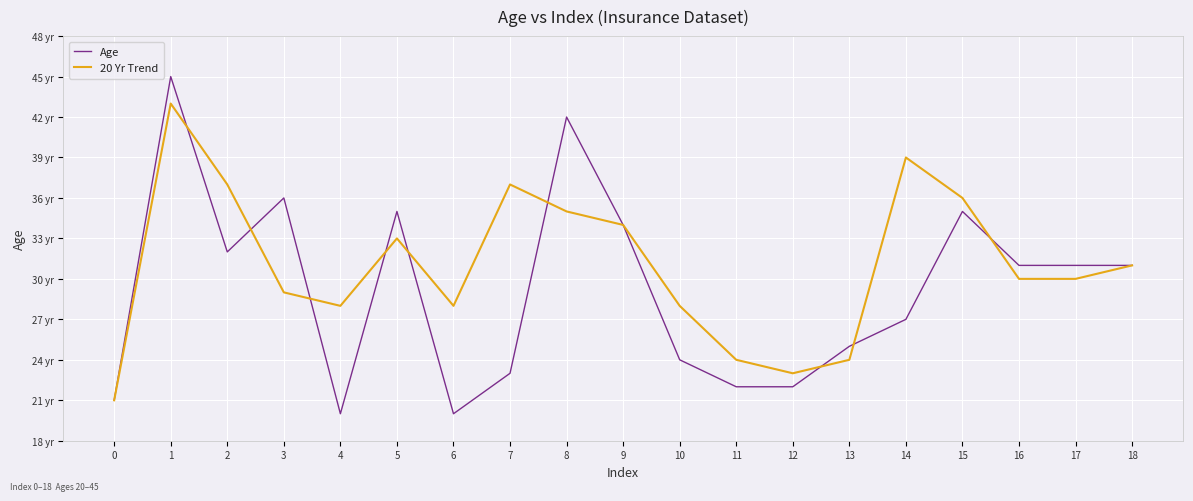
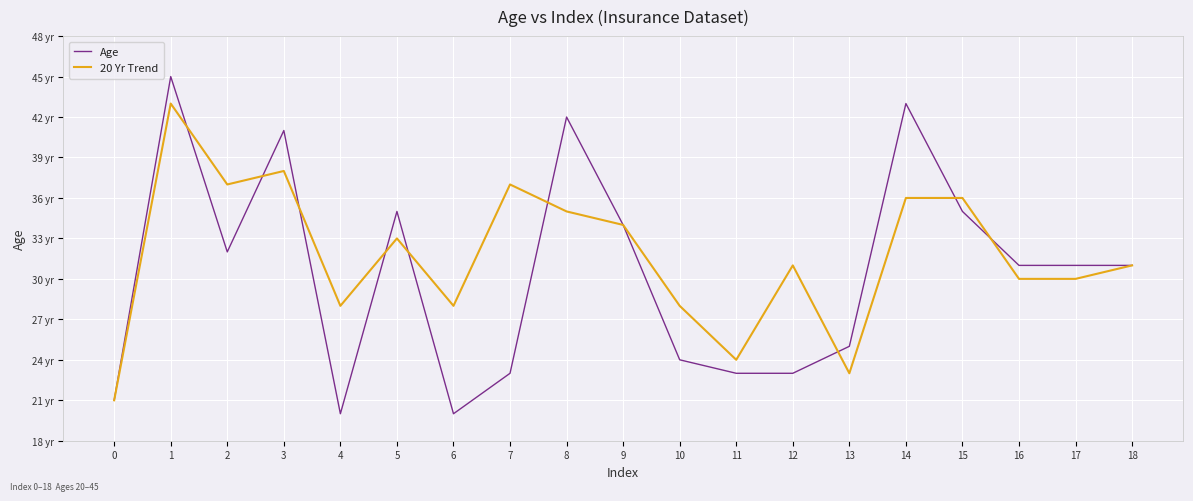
  {
    "Age": {
      "1": "45 yr",
      "2": "32 yr",
-     "3": "36 yr",
+     "3": "41 yr",
      "4": "20 yr",
      "5": "35 yr",
      "6": "20 yr",
      "7": "23 yr",
      "8": "42 yr",
      "10": "24 yr",
-     "11": "22 yr",
-     "12": "22 yr",
+     "11": "23 yr",
+     "12": "23 yr",
      "13": "25 yr",
-     "14": "27 yr",
+     "14": "43 yr",
      "15": "35 yr",
      "16": "31 yr",
      "17": "31 yr"
    },
    "20 Yr Trend": {
      "1": "43 yr",
      "2": "37 yr",
-     "3": "29 yr",
+     "3": "38 yr",
      "4": "28 yr",
      "5": "33 yr",
      "6": "28 yr",
      "7": "37 yr",
      "8": "35 yr",
      "10": "28 yr",
      "11": "24 yr",
-     "12": "23 yr",
-     "13": "24 yr",
-     "14": "39 yr",
+     "12": "31 yr",
+     "13": "23 yr",
+     "14": "36 yr",
      "15": "36 yr",
      "16": "30 yr",
      "17": "30 yr"
    }
  }
